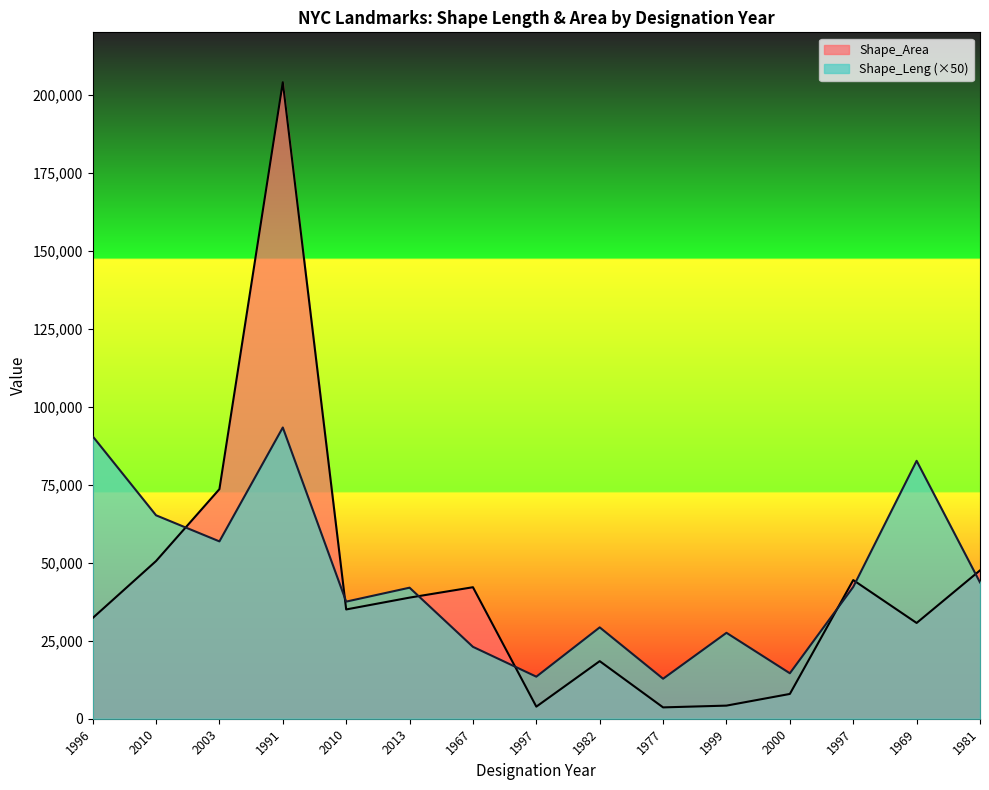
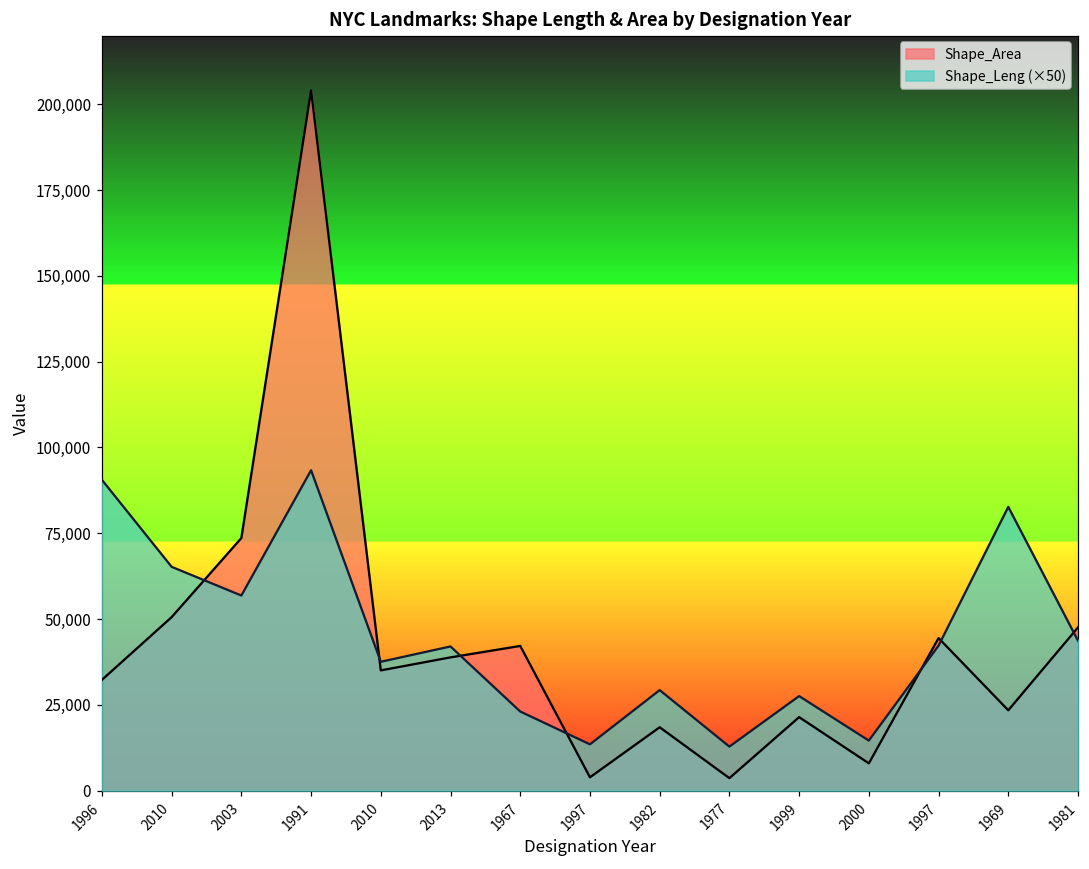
  {
    "Shape_Area": {
      "1996": "32,000",
      "2003": "74,000",
      "1991": "204,000",
      "2013": "39,000",
      "1967": "42,000",
      "1982": "18,000",
      "1977": "4,000",
-     "1999": "4,000",
+     "1999": "21,000",
      "2000": "8,000",
-     "1969": "31,000",
+     "1969": "23,000",
      "1981": "48,000"
    },
    "Shape_Leng (×50)": {
      "1996": "91,000",
      "2003": "57,000",
      "1991": "93,000",
      "2013": "42,000",
      "1967": "23,000",
      "1982": "29,000",
      "1977": "13,000",
      "1999": "28,000",
      "2000": "15,000",
      "1969": "83,000",
      "1981": "44,000"
    }
  }
